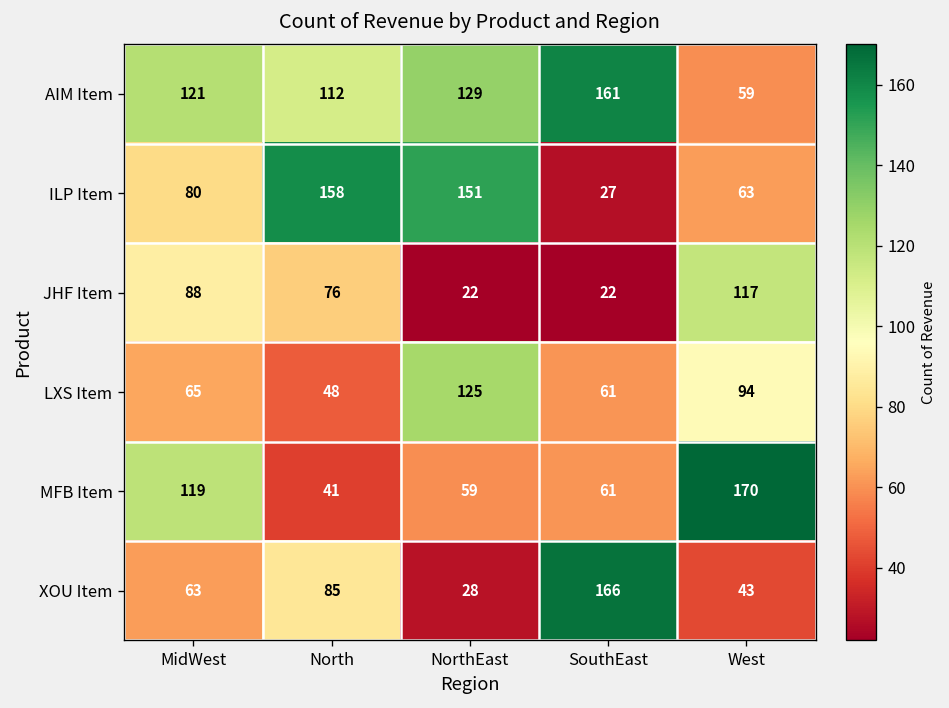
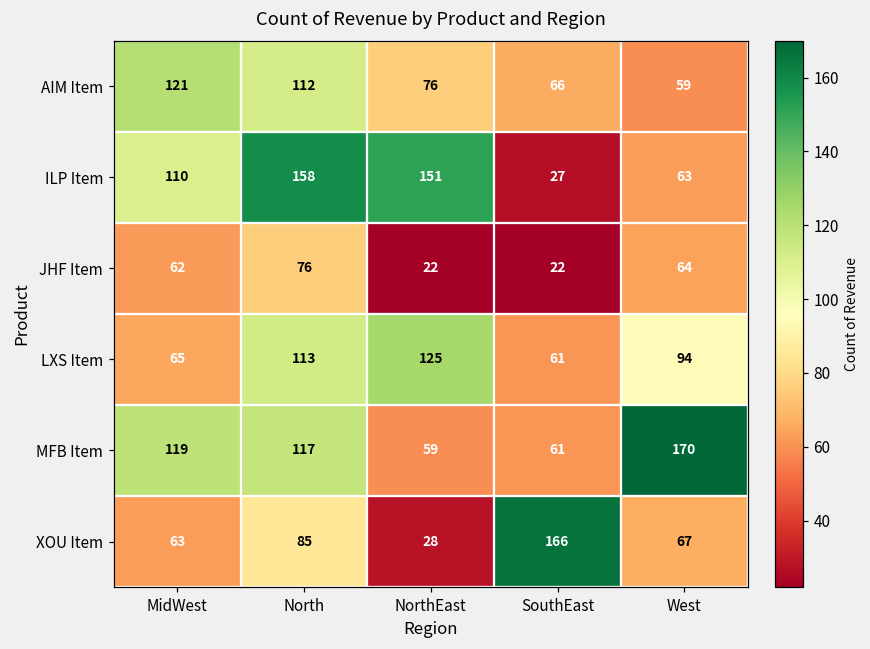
  {
    "AIM Item": {
      "MidWest": 121,
      "North": 112,
-     "NorthEast": 129,
-     "SouthEast": 161,
+     "NorthEast": 76,
+     "SouthEast": 66,
      "West": 59
    },
    "ILP Item": {
-     "MidWest": 80,
+     "MidWest": 110,
      "North": 158,
      "NorthEast": 151,
      "SouthEast": 27,
      "West": 63
    },
    "JHF Item": {
-     "MidWest": 88,
+     "MidWest": 62,
      "North": 76,
      "NorthEast": 22,
      "SouthEast": 22,
-     "West": 117
+     "West": 64
    },
    "LXS Item": {
      "MidWest": 65,
-     "North": 48,
+     "North": 113,
      "NorthEast": 125,
      "SouthEast": 61,
      "West": 94
    },
    "MFB Item": {
      "MidWest": 119,
-     "North": 41,
+     "North": 117,
      "NorthEast": 59,
      "SouthEast": 61,
      "West": 170
    },
    "XOU Item": {
      "MidWest": 63,
      "North": 85,
      "NorthEast": 28,
      "SouthEast": 166,
-     "West": 43
+     "West": 67
    }
  }
